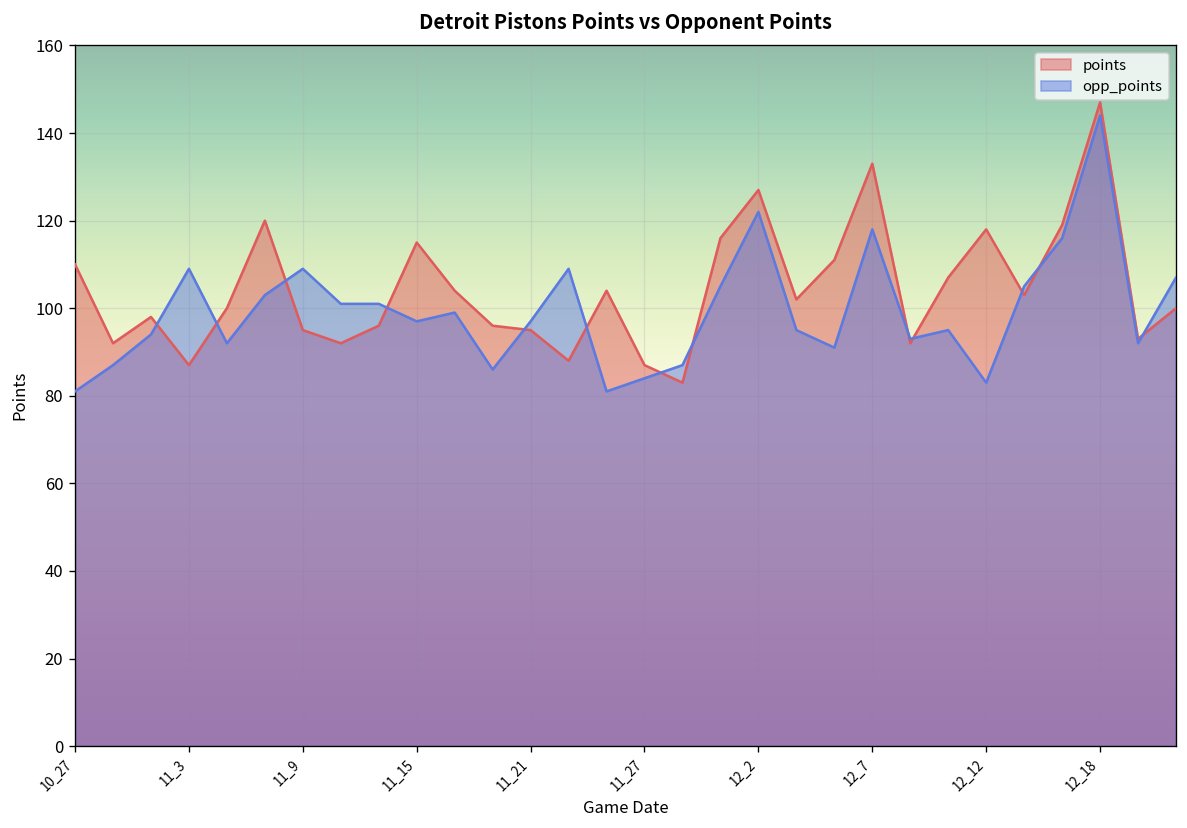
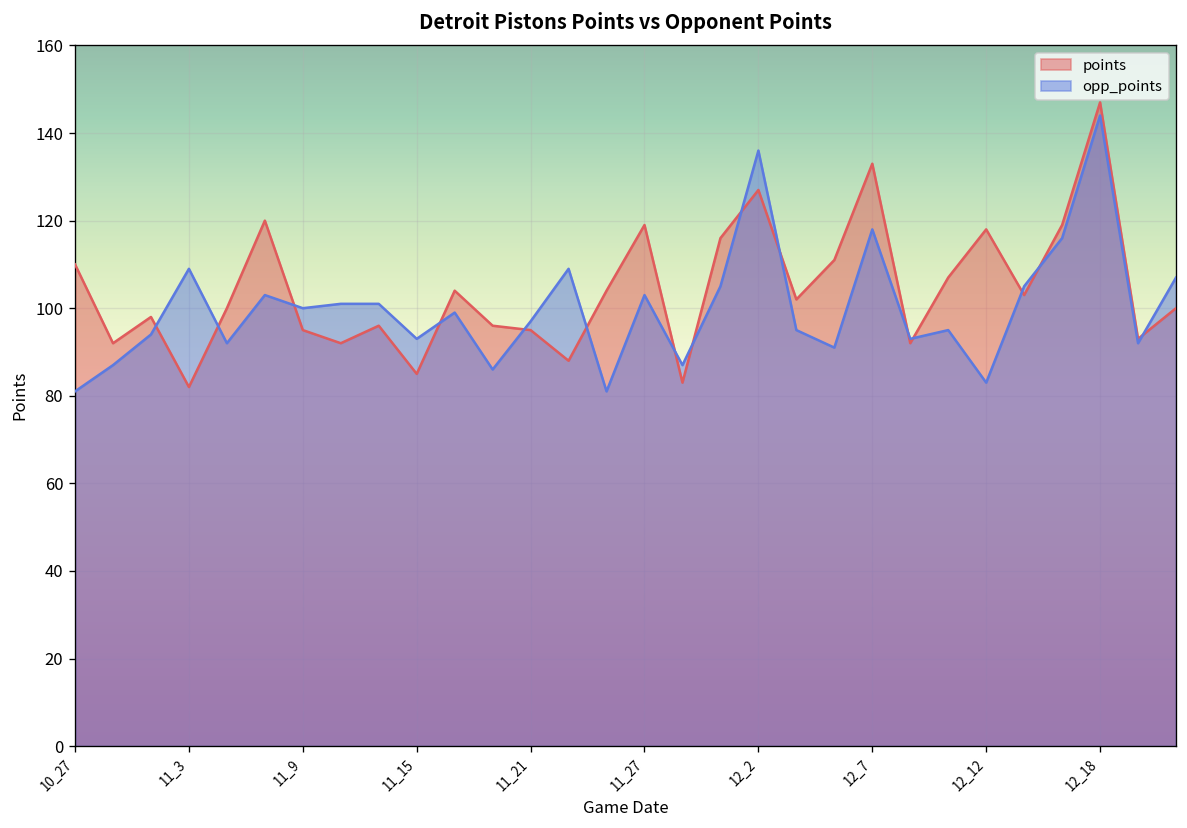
  {
    "points": {
      "10_27": 110,
-     "11_3": 87,
+     "11_3": 82,
      "11_9": 95,
-     "11_15": 115,
+     "11_15": 85,
      "11_21": 95,
-     "11_27": 87,
+     "11_27": 119,
      "12_2": 127,
      "12_7": 133,
      "12_12": 118
    },
    "opp_points": {
      "10_27": 81,
      "11_3": 109,
-     "11_9": 109,
-     "11_15": 97,
+     "11_9": 100,
+     "11_15": 93,
      "11_21": 97,
-     "11_27": 84,
-     "12_2": 122,
+     "11_27": 103,
+     "12_2": 136,
      "12_7": 118,
      "12_12": 83,
      "12_18": 144
    }
  }
